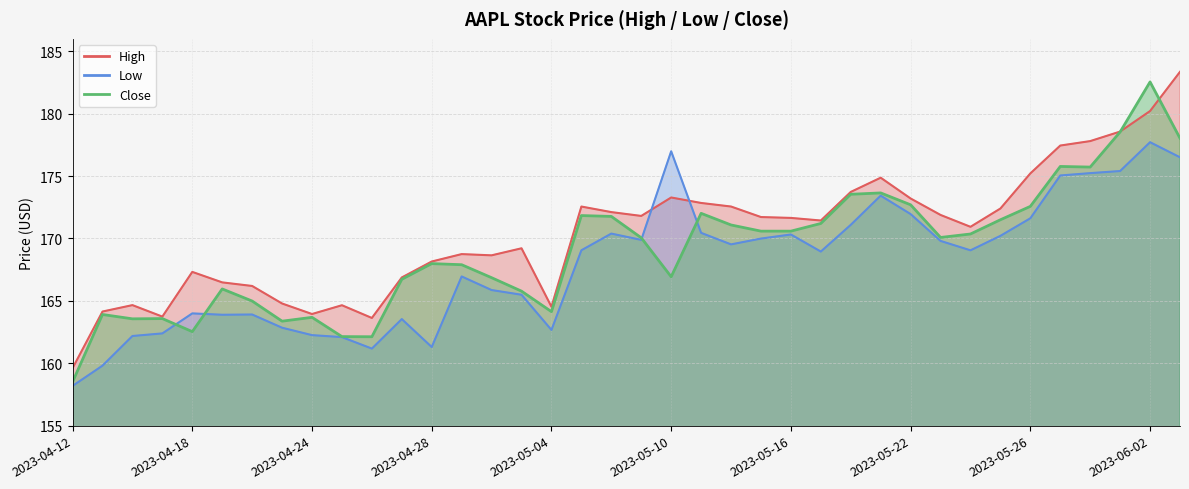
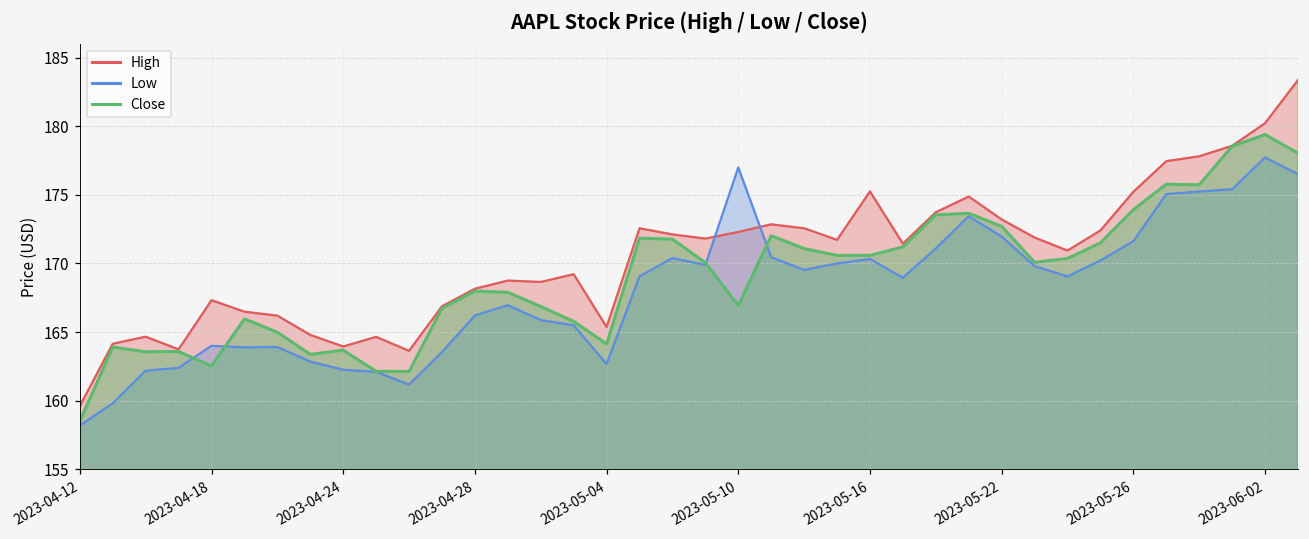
  {
    "High": {
      "2023-04-12": 159.6,
      "2023-04-18": 167.3,
      "2023-04-24": 163.9,
-     "2023-05-04": 164.5,
-     "2023-05-10": 173.3,
-     "2023-05-16": 171.6,
+     "2023-05-04": 165.4,
+     "2023-05-10": 172.3,
+     "2023-05-16": 175.2,
      "2023-05-22": 173.2,
      "2023-05-26": 175.2,
      "2023-06-02": 180.2
    },
    "Low": {
      "2023-04-12": 158.2,
      "2023-04-18": 164.0,
      "2023-04-24": 162.3,
-     "2023-04-28": 161.3,
+     "2023-04-28": 166.2,
      "2023-05-04": 162.7,
      "2023-05-10": 177.0,
      "2023-05-16": 170.3,
      "2023-05-22": 172.0,
      "2023-05-26": 171.6,
      "2023-06-02": 177.7
    },
    "Close": {
      "2023-04-12": 158.5,
      "2023-04-18": 162.5,
      "2023-04-24": 163.7,
      "2023-05-04": 164.1,
      "2023-05-10": 166.9,
      "2023-05-16": 170.6,
      "2023-05-22": 172.7,
-     "2023-05-26": 172.6,
-     "2023-06-02": 182.5
+     "2023-05-26": 173.9,
+     "2023-06-02": 179.4
    }
  }
